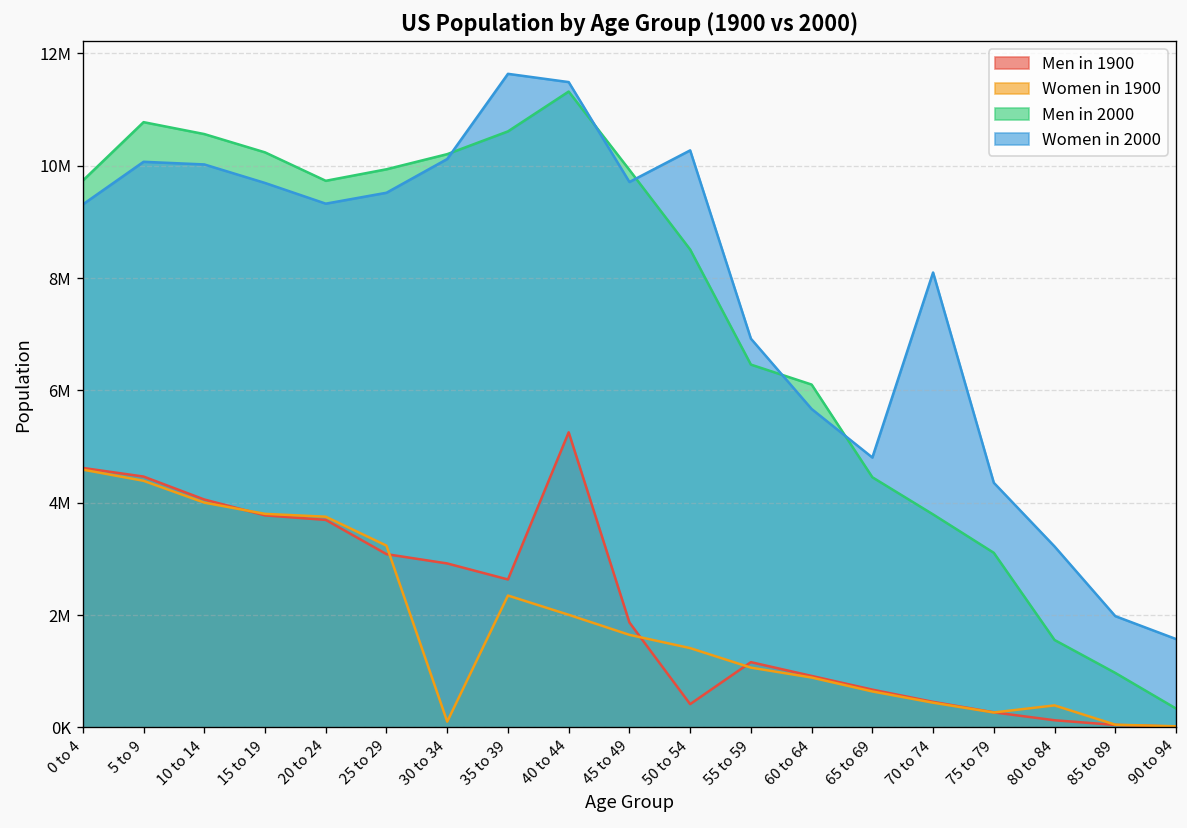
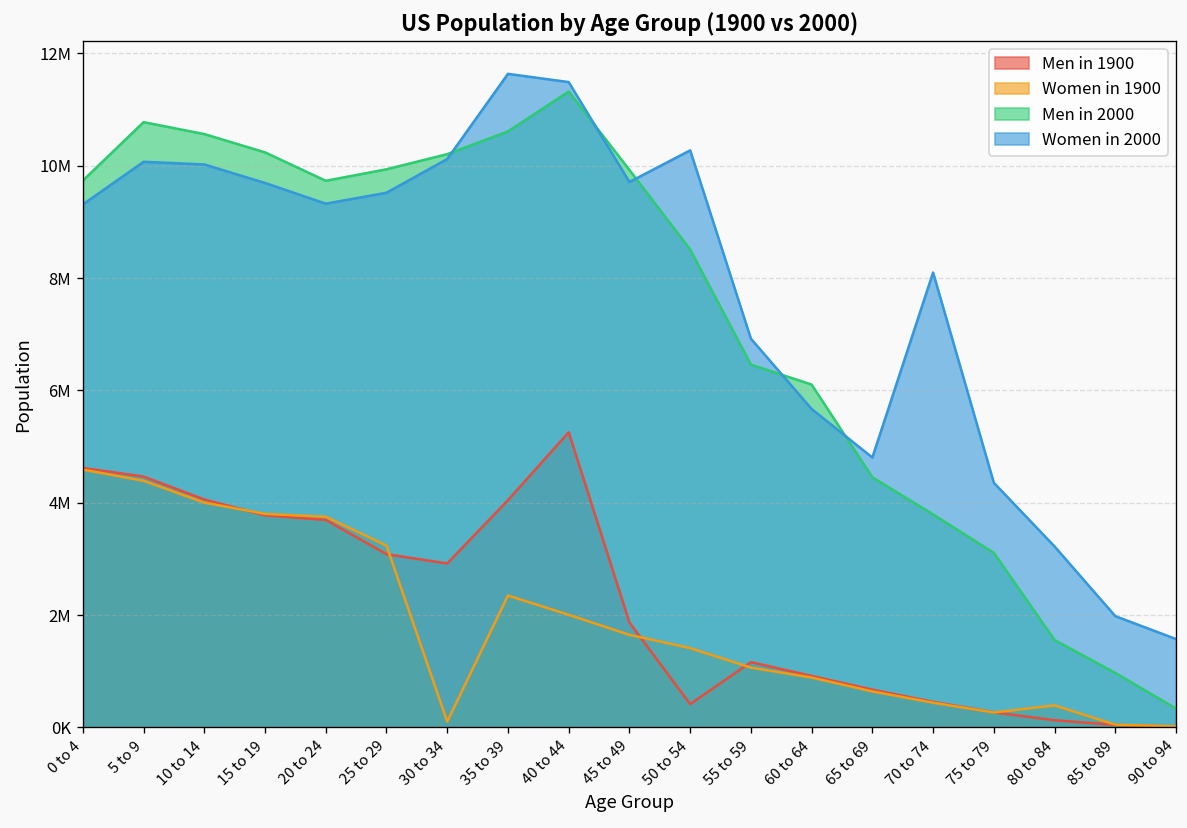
  {
    "Men in 1900": {
      "5 to 9": 4500000,
      "10 to 14": 4100000,
      "20 to 24": 3700000,
      "25 to 29": 3100000,
      "30 to 34": 2900000,
-     "35 to 39": 2600000,
+     "35 to 39": 4000000,
      "40 to 44": 5300000,
      "45 to 49": 1900000,
      "50 to 54": 400000,
      "55 to 59": 1200000,
      "80 to 84": 100000
    },
    "Women in 1900": {
      "5 to 9": 4400000,
      "10 to 14": 4000000,
      "20 to 24": 3800000,
      "25 to 29": 3200000,
      "30 to 34": 100000,
      "35 to 39": 2300000,
      "40 to 44": 2000000,
      "45 to 49": 1600000,
      "50 to 54": 1400000,
      "55 to 59": 1100000,
      "80 to 84": 400000
    },
    "Men in 2000": {
      "0 to 4": 9700000,
      "5 to 9": 10800000,
      "10 to 14": 10600000,
      "15 to 19": 10200000,
      "20 to 24": 9700000,
      "25 to 29": 9900000,
      "30 to 34": 10200000,
      "35 to 39": 10600000,
      "40 to 44": 11300000,
      "45 to 49": 9900000,
      "50 to 54": 8500000,
      "55 to 59": 6500000,
      "60 to 64": 6100000,
      "65 to 69": 4500000,
      "70 to 74": 3800000,
      "75 to 79": 3100000,
      "80 to 84": 1600000,
      "85 to 89": 1000000,
      "90 to 94": 300000
    },
    "Women in 2000": {
      "0 to 4": 9300000,
      "5 to 9": 10100000,
      "10 to 14": 10000000,
      "15 to 19": 9700000,
      "20 to 24": 9300000,
      "25 to 29": 9500000,
      "30 to 34": 10100000,
      "35 to 39": 11600000,
      "40 to 44": 11500000,
      "45 to 49": 9700000,
      "50 to 54": 10300000,
      "55 to 59": 6900000,
      "60 to 64": 5700000,
      "65 to 69": 4800000,
      "70 to 74": 8100000,
      "75 to 79": 4400000,
      "80 to 84": 3200000,
      "85 to 89": 2000000,
      "90 to 94": 1600000
    }
  }
